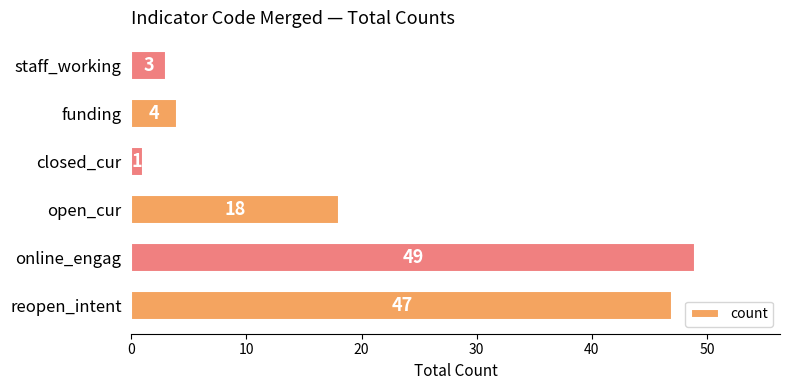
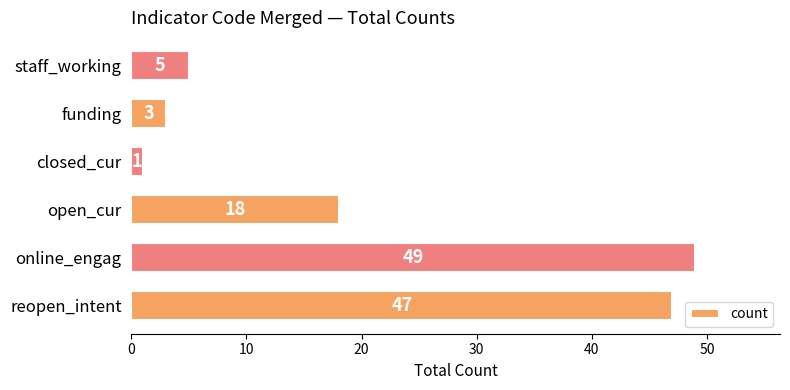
  {
-   "staff_working": 3,
-   "funding": 4,
+   "staff_working": 5,
+   "funding": 3,
    "closed_cur": 1,
    "open_cur": 18,
    "online_engag": 49,
    "reopen_intent": 47
  }
